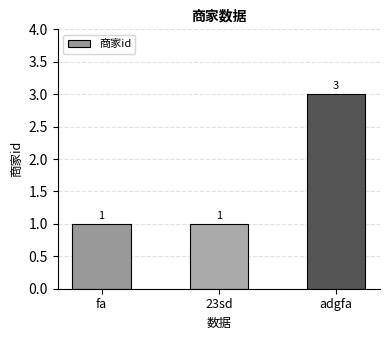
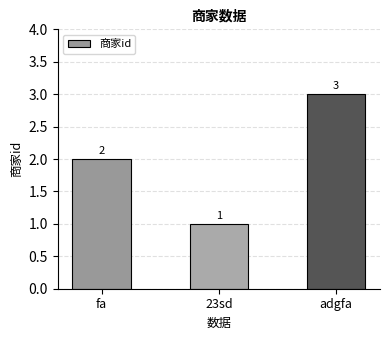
  {
-   "fa": 1,
+   "fa": 2,
    "23sd": 1,
    "adgfa": 3
  }
